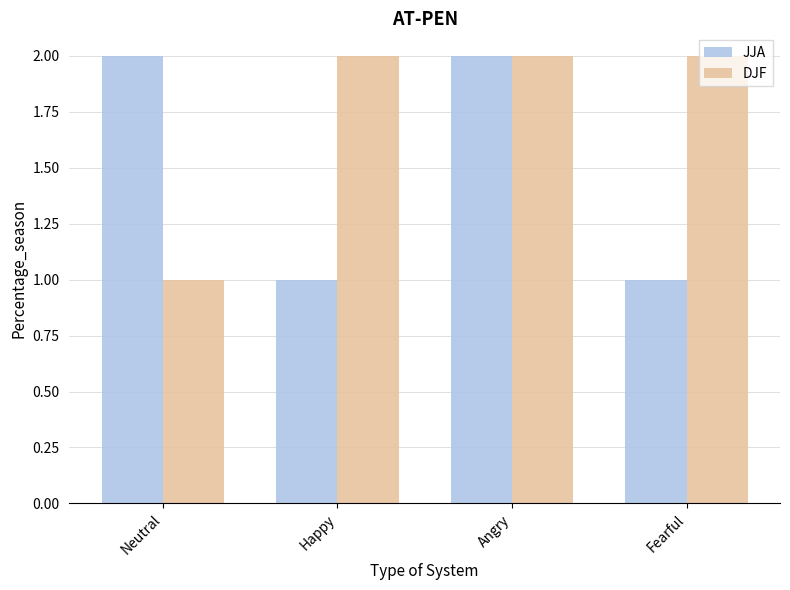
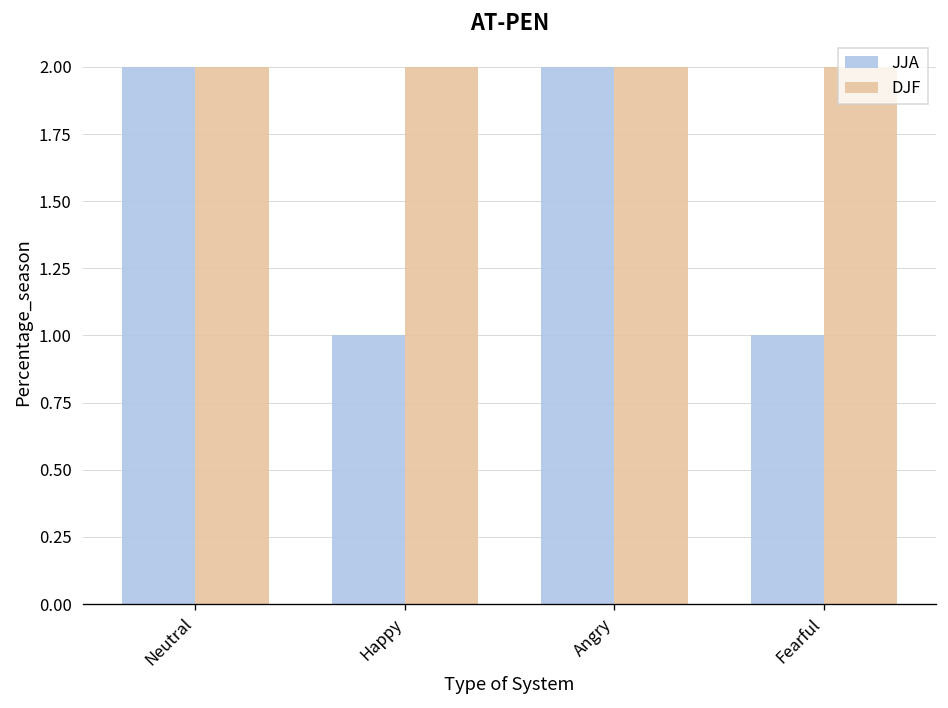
  {
    "JJA": {
      "Neutral": 2,
      "Happy": 1,
      "Angry": 2,
      "Fearful": 1
    },
    "DJF": {
-     "Neutral": 1,
+     "Neutral": 2,
      "Happy": 2,
      "Angry": 2
    }
  }
